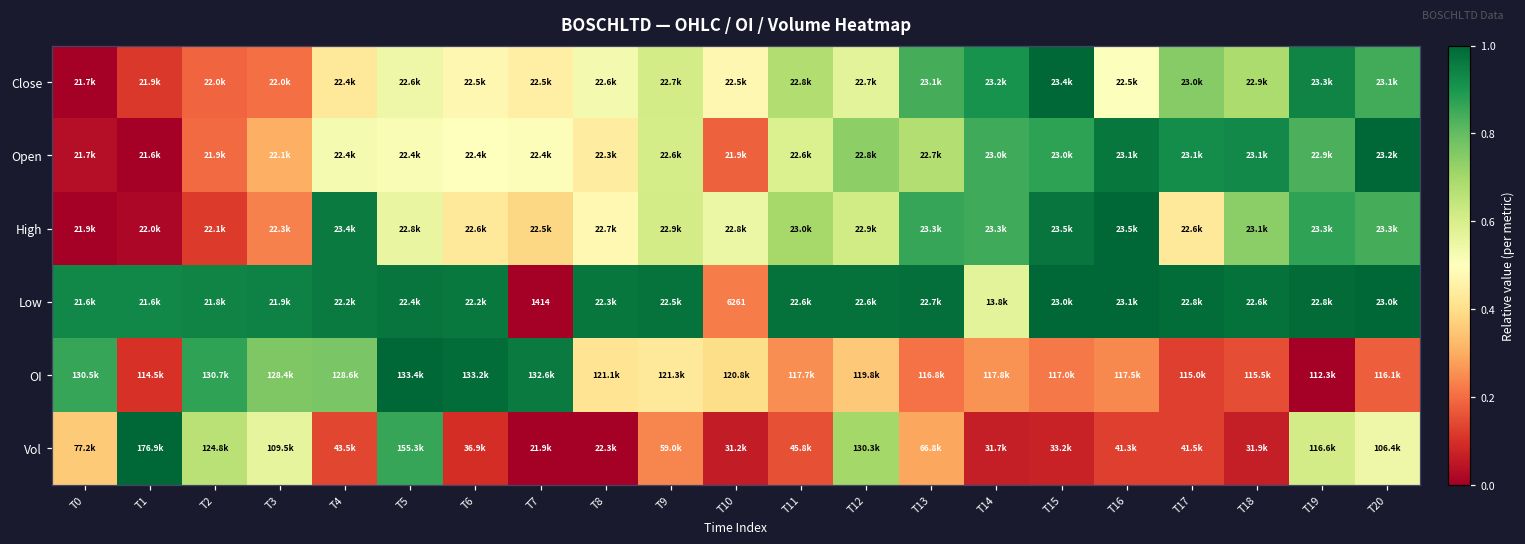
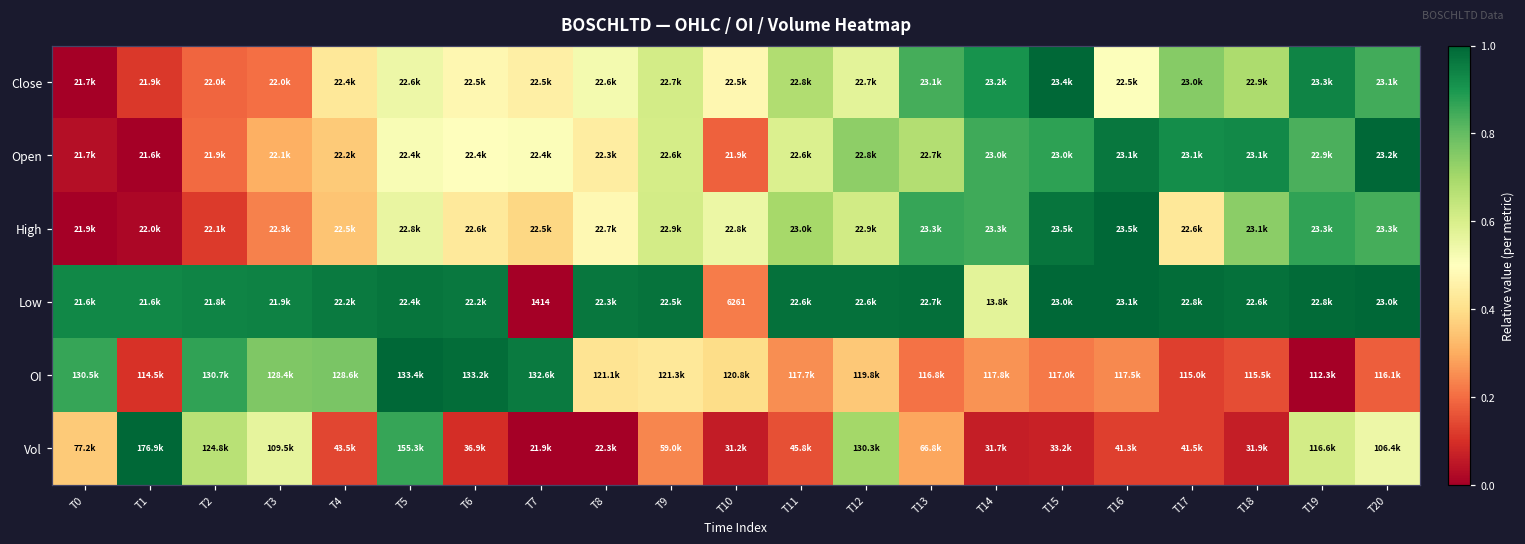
  {
    "Close": {
      "T0": "21.7k",
      "T1": "21.9k",
      "T2": "22.0k",
      "T3": "22.0k",
      "T4": "22.4k",
      "T5": "22.6k",
      "T6": "22.5k",
      "T7": "22.5k",
      "T8": "22.6k",
      "T9": "22.7k",
      "T10": "22.5k",
      "T11": "22.8k",
      "T12": "22.7k",
      "T13": "23.1k",
      "T14": "23.2k",
      "T15": "23.4k",
      "T16": "22.5k",
      "T17": "23.0k",
      "T18": "22.9k",
      "T19": "23.3k",
      "T20": "23.1k"
    },
    "Open": {
      "T0": "21.7k",
      "T1": "21.6k",
      "T2": "21.9k",
      "T3": "22.1k",
-     "T4": "22.4k",
+     "T4": "22.2k",
      "T5": "22.4k",
      "T6": "22.4k",
      "T7": "22.4k",
      "T8": "22.3k",
      "T9": "22.6k",
      "T10": "21.9k",
      "T11": "22.6k",
      "T12": "22.8k",
      "T13": "22.7k",
      "T14": "23.0k",
      "T15": "23.0k",
      "T16": "23.1k",
      "T17": "23.1k",
      "T18": "23.1k",
      "T19": "22.9k",
      "T20": "23.2k"
    },
    "High": {
      "T0": "21.9k",
      "T1": "22.0k",
      "T2": "22.1k",
      "T3": "22.3k",
-     "T4": "23.4k",
+     "T4": "22.5k",
      "T5": "22.8k",
      "T6": "22.6k",
      "T7": "22.5k",
      "T8": "22.7k",
      "T9": "22.9k",
      "T10": "22.8k",
      "T11": "23.0k",
      "T12": "22.9k",
      "T13": "23.3k",
      "T14": "23.3k",
      "T15": "23.5k",
      "T16": "23.5k",
      "T17": "22.6k",
      "T18": "23.1k",
      "T19": "23.3k",
      "T20": "23.3k"
    },
    "Low": {
      "T0": "21.6k",
      "T1": "21.6k",
      "T2": "21.8k",
      "T3": "21.9k",
      "T4": "22.2k",
      "T5": "22.4k",
      "T6": "22.2k",
      "T7": "1414",
      "T8": "22.3k",
      "T9": "22.5k",
      "T10": "6261",
      "T11": "22.6k",
      "T12": "22.6k",
      "T13": "22.7k",
      "T14": "13.8k",
      "T15": "23.0k",
      "T16": "23.1k",
      "T17": "22.8k",
      "T18": "22.6k",
      "T19": "22.8k",
      "T20": "23.0k"
    },
    "OI": {
      "T0": "130.5k",
      "T1": "114.5k",
      "T2": "130.7k",
      "T3": "128.4k",
      "T4": "128.6k",
      "T5": "133.4k",
      "T6": "133.2k",
      "T7": "132.6k",
      "T8": "121.1k",
      "T9": "121.3k",
      "T10": "120.8k",
      "T11": "117.7k",
      "T12": "119.8k",
      "T13": "116.8k",
      "T14": "117.8k",
      "T15": "117.0k",
      "T16": "117.5k",
      "T17": "115.0k",
      "T18": "115.5k",
      "T19": "112.3k",
      "T20": "116.1k"
    },
    "Vol": {
      "T0": "77.2k",
      "T1": "176.9k",
      "T2": "124.8k",
      "T3": "109.5k",
      "T4": "43.5k",
      "T5": "155.3k",
      "T6": "36.9k",
      "T7": "21.9k",
      "T8": "22.3k",
      "T9": "59.0k",
      "T10": "31.2k",
      "T11": "45.8k",
      "T12": "130.3k",
      "T13": "66.8k",
      "T14": "31.7k",
      "T15": "33.2k",
      "T16": "41.3k",
      "T17": "41.5k",
      "T18": "31.9k",
      "T19": "116.6k",
      "T20": "106.4k"
    }
  }
